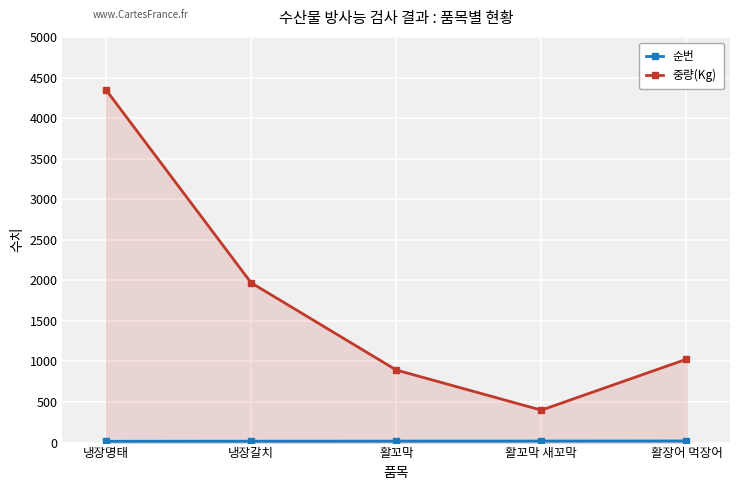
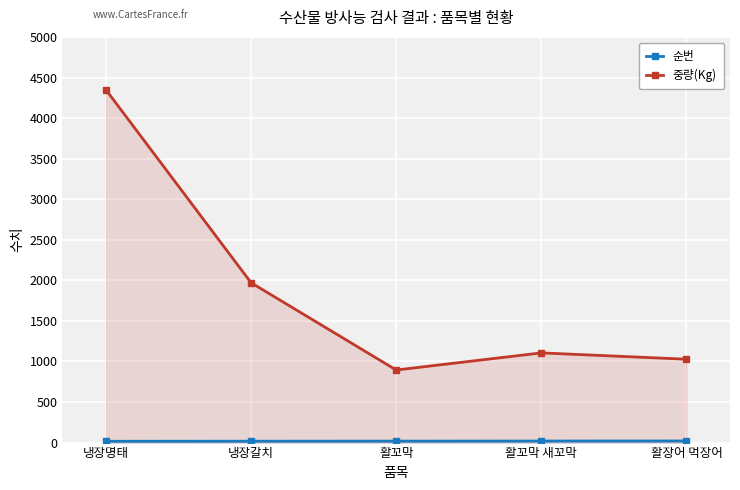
  {
    "순번": {
      "냉장명태": 0,
      "냉장갈치": 0,
      "활꼬막": 0,
      "활꼬막 새꼬막": 0,
      "활장어 먹장어": 0
    },
    "중량(Kg)": {
      "냉장명태": 4400,
      "냉장갈치": 2000,
      "활꼬막": 900,
-     "활꼬막 새꼬막": 400,
+     "활꼬막 새꼬막": 1100,
      "활장어 먹장어": 1000
    }
  }
